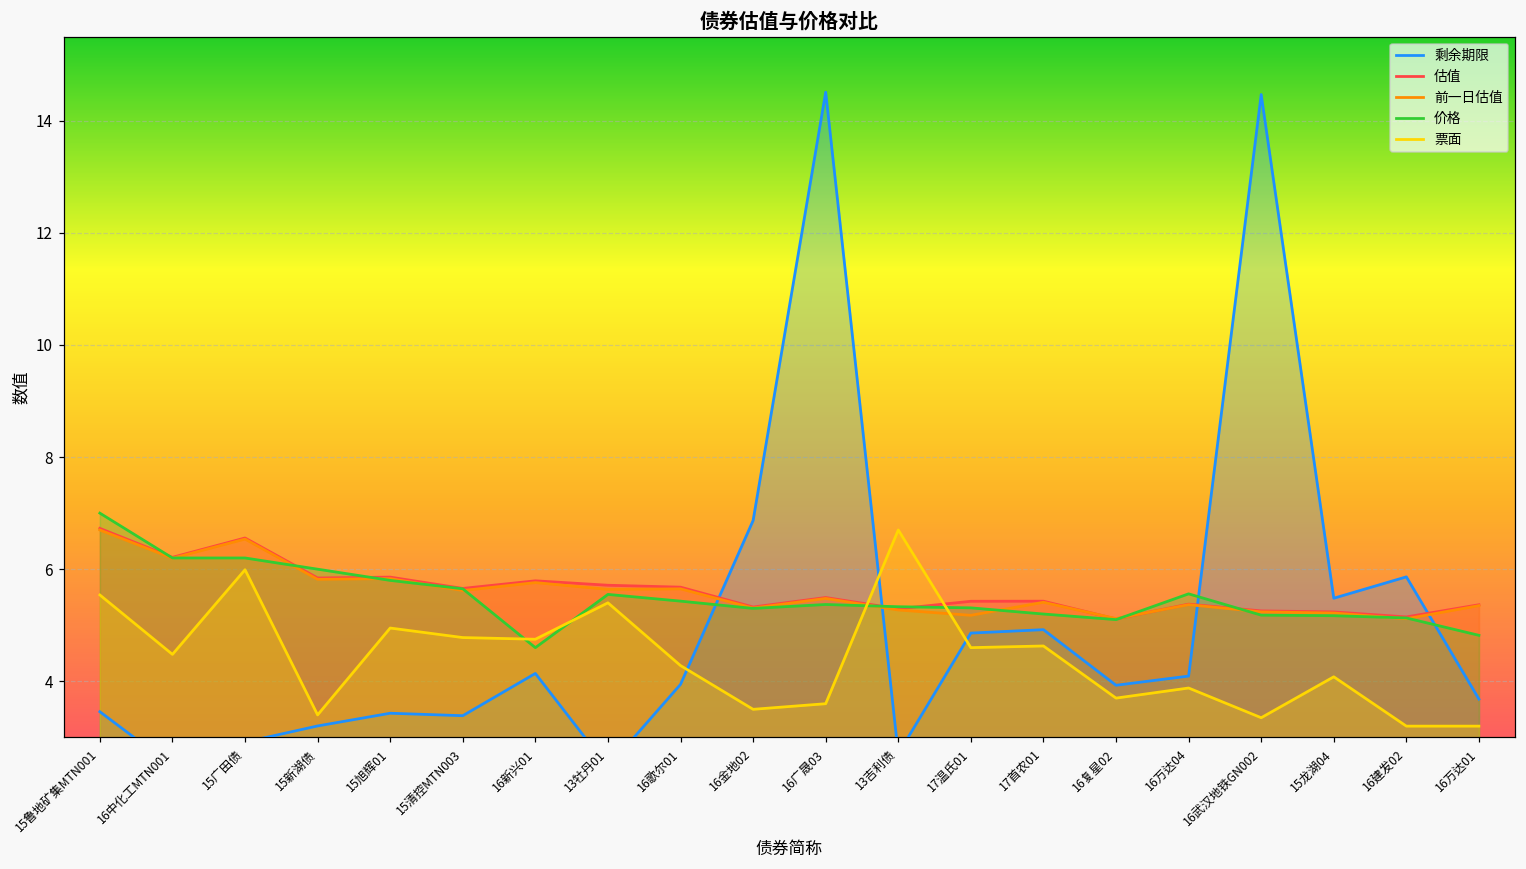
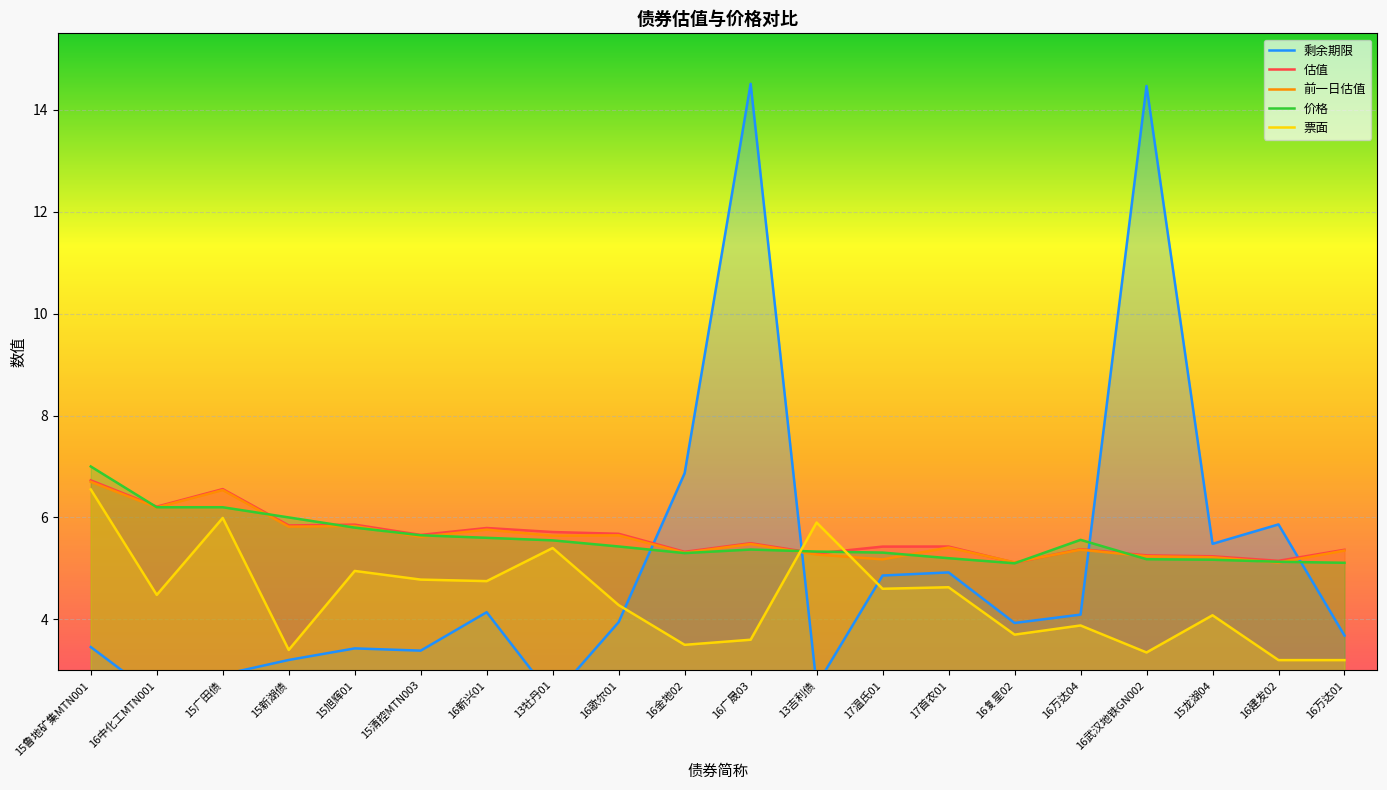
  {
    "剩余期限": {
      "15鲁地矿集MTN001": 3.5,
      "15新湖债": 3.2,
      "15旭辉01": 3.4,
      "15清控MTN003": 3.4,
      "16新兴01": 4.1,
      "16歌尔01": 3.9,
      "16金地02": 6.9,
      "16广晟03": 14.5,
      "17温氏01": 4.9,
      "17首农01": 4.9,
      "16复星02": 3.9,
      "16万达04": 4.1,
      "16武汉地铁GN002": 14.5,
      "15龙湖04": 5.5,
      "16建发02": 5.9,
      "16万达01": 3.7
    },
    "估值": {
      "13牡丹01": 5.7,
      "17温氏01": 5.4
    },
    "前一日估值": {
      "13牡丹01": 5.6,
      "17温氏01": 5.2
    },
    "价格": {
      "15鲁地矿集MTN001": 7.0,
      "15广田债": 6.2,
      "15新湖债": 6.0,
-     "16新兴01": 4.6,
+     "16新兴01": 5.6,
      "13牡丹01": 5.6,
      "16歌尔01": 5.4,
      "16广晟03": 5.4,
      "17温氏01": 5.3,
      "17首农01": 5.2,
      "16万达04": 5.6,
      "16武汉地铁GN002": 5.2,
-     "16万达01": 4.8
+     "16万达01": 5.1
    },
    "票面": {
-     "15鲁地矿集MTN001": 5.5,
+     "15鲁地矿集MTN001": 6.6,
      "16中化工MTN001": 4.5,
      "15广田债": 6.0,
      "15新湖债": 3.4,
      "15旭辉01": 5.0,
      "15清控MTN003": 4.8,
      "16新兴01": 4.8,
      "13牡丹01": 5.4,
      "16歌尔01": 4.3,
      "16金地02": 3.5,
      "16广晟03": 3.6,
-     "13吉利债": 6.7,
+     "13吉利债": 5.9,
      "17温氏01": 4.6,
      "17首农01": 4.6,
      "16复星02": 3.7,
      "16万达04": 3.9,
      "16武汉地铁GN002": 3.4,
      "15龙湖04": 4.1,
      "16建发02": 3.2,
      "16万达01": 3.2
    }
  }
